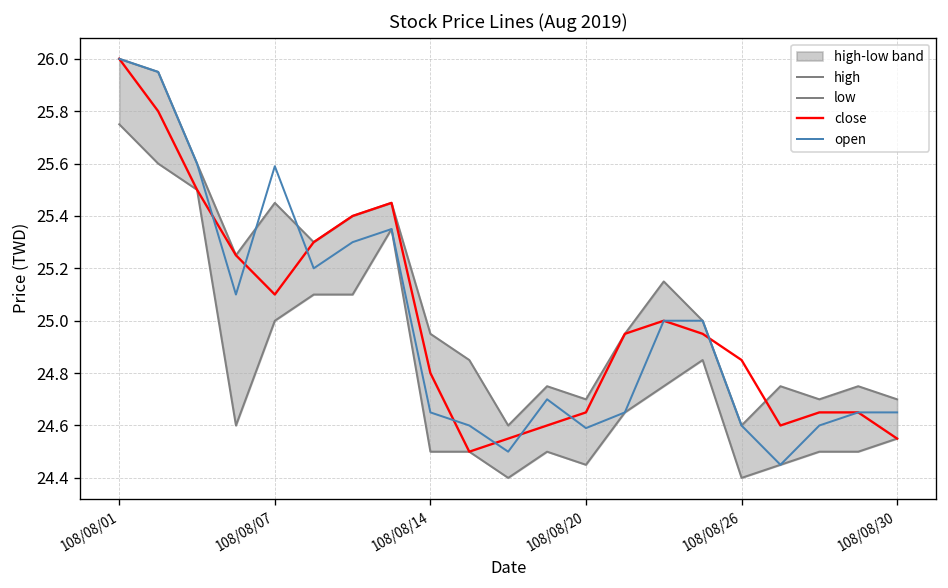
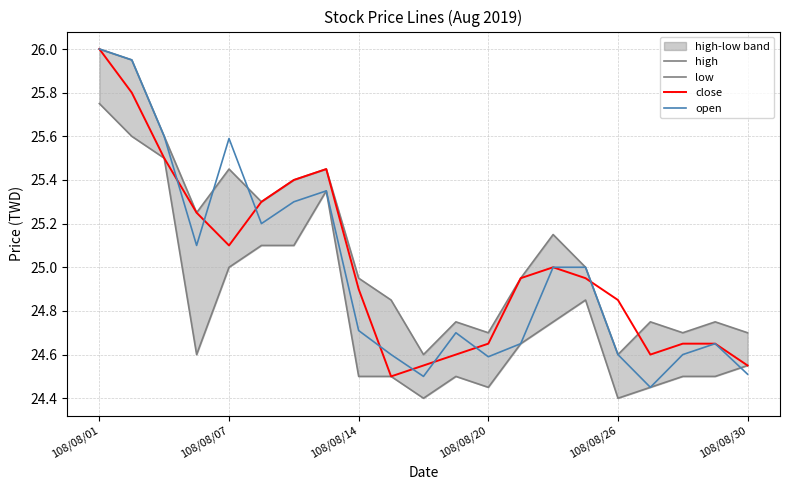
  {
    "close": {
      "108/08/07": 25.1,
-     "108/08/14": 24.8,
+     "108/08/14": 24.9,
      "108/08/20": 24.65,
      "108/08/26": 24.85
    },
    "open": {
      "108/08/07": 25.59,
-     "108/08/14": 24.65,
+     "108/08/14": 24.71,
      "108/08/20": 24.59,
-     "108/08/30": 24.65
+     "108/08/30": 24.51
    }
  }
